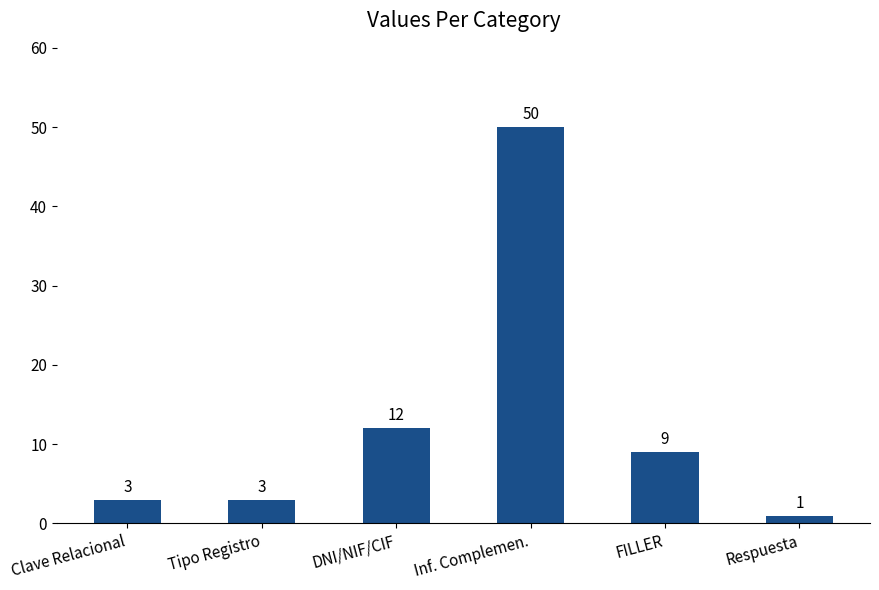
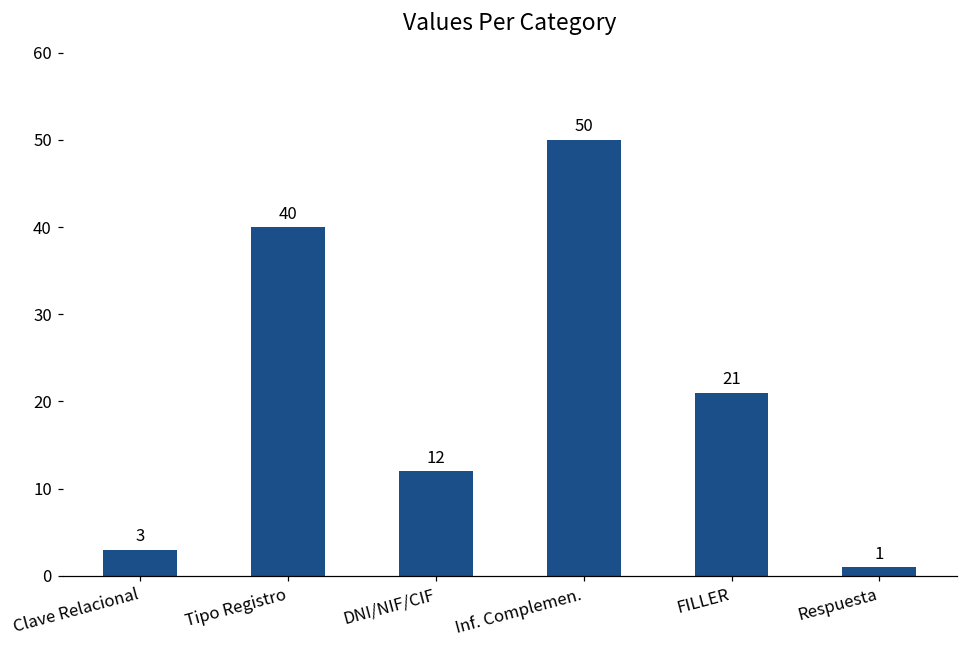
  {
    "Clave Relacional": 3,
-   "Tipo Registro": 3,
+   "Tipo Registro": 40,
    "DNI/NIF/CIF": 12,
    "Inf. Complemen.": 50,
-   "FILLER": 9,
+   "FILLER": 21,
    "Respuesta": 1
  }
